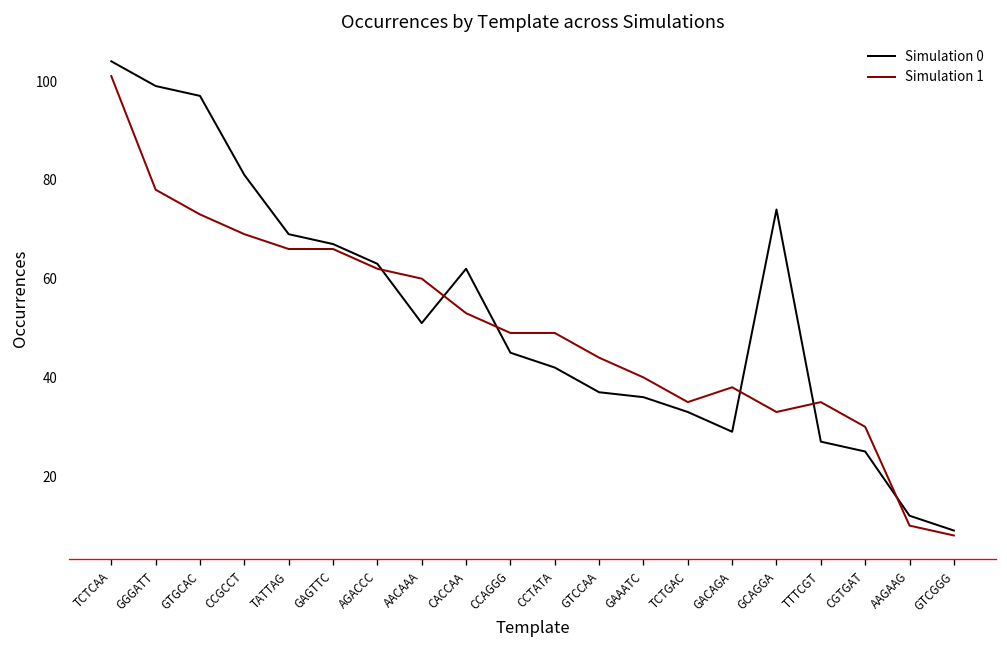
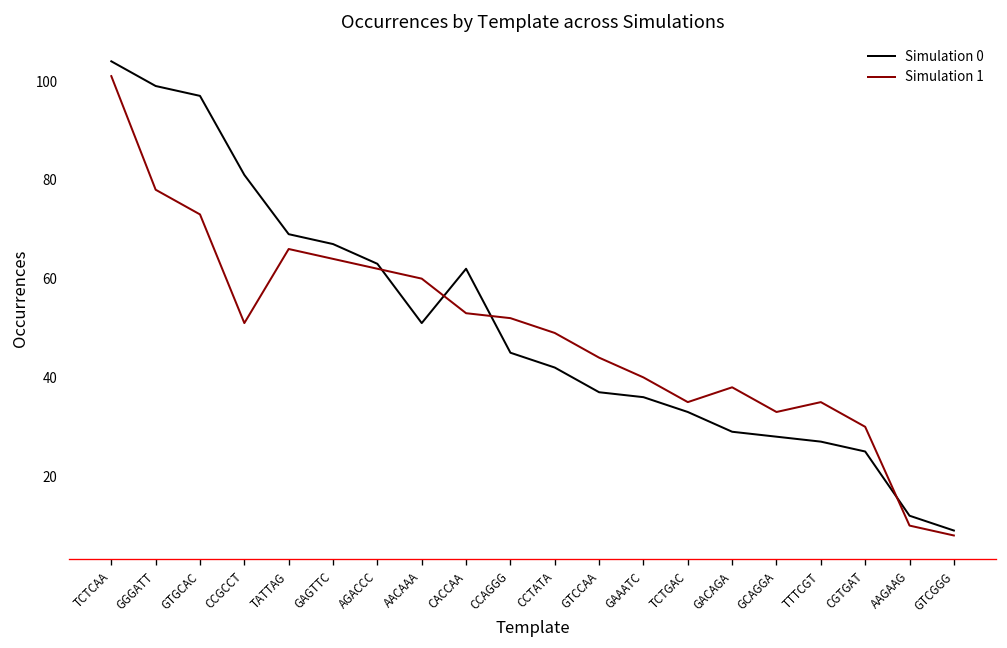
  {
    "Simulation 0": {
      "TCTCAA": 104,
      "GGGATT": 99,
      "GTGCAC": 97,
      "CCGCCT": 81,
      "TATTAG": 69,
      "GAGTTC": 67,
      "AGACCC": 63,
      "AACAAA": 51,
      "CACCAA": 62,
      "CCAGGG": 45,
      "CCTATA": 42,
      "GTCCAA": 37,
      "GAAATC": 36,
      "TCTGAC": 33,
      "GACAGA": 29,
-     "GCAGGA": 74,
+     "GCAGGA": 28,
      "TTTCGT": 27,
      "CGTGAT": 25,
      "AAGAAG": 12,
      "GTCGGG": 9
    },
    "Simulation 1": {
      "TCTCAA": 101,
      "GGGATT": 78,
      "GTGCAC": 73,
-     "CCGCCT": 69,
+     "CCGCCT": 51,
      "TATTAG": 66,
-     "GAGTTC": 66,
+     "GAGTTC": 64,
      "AGACCC": 62,
      "AACAAA": 60,
      "CACCAA": 53,
-     "CCAGGG": 49,
+     "CCAGGG": 52,
      "CCTATA": 49,
      "GTCCAA": 44,
      "GAAATC": 40,
      "TCTGAC": 35,
      "GACAGA": 38,
      "GCAGGA": 33,
      "TTTCGT": 35,
      "CGTGAT": 30,
      "AAGAAG": 10,
      "GTCGGG": 8
    }
  }
